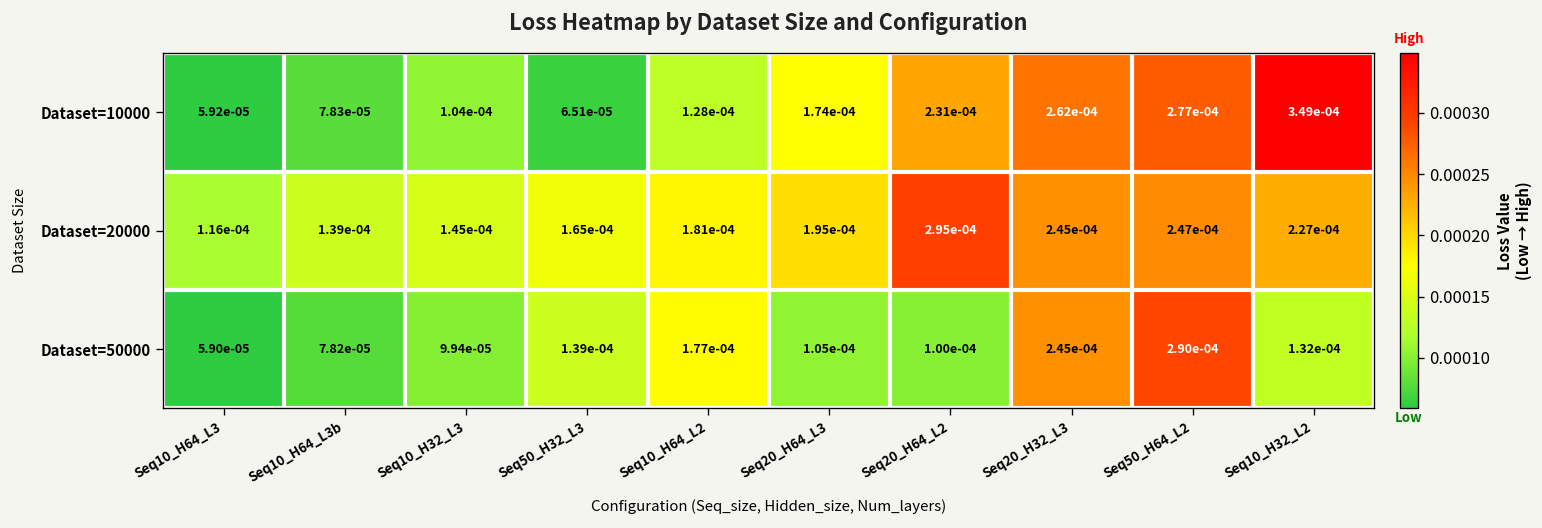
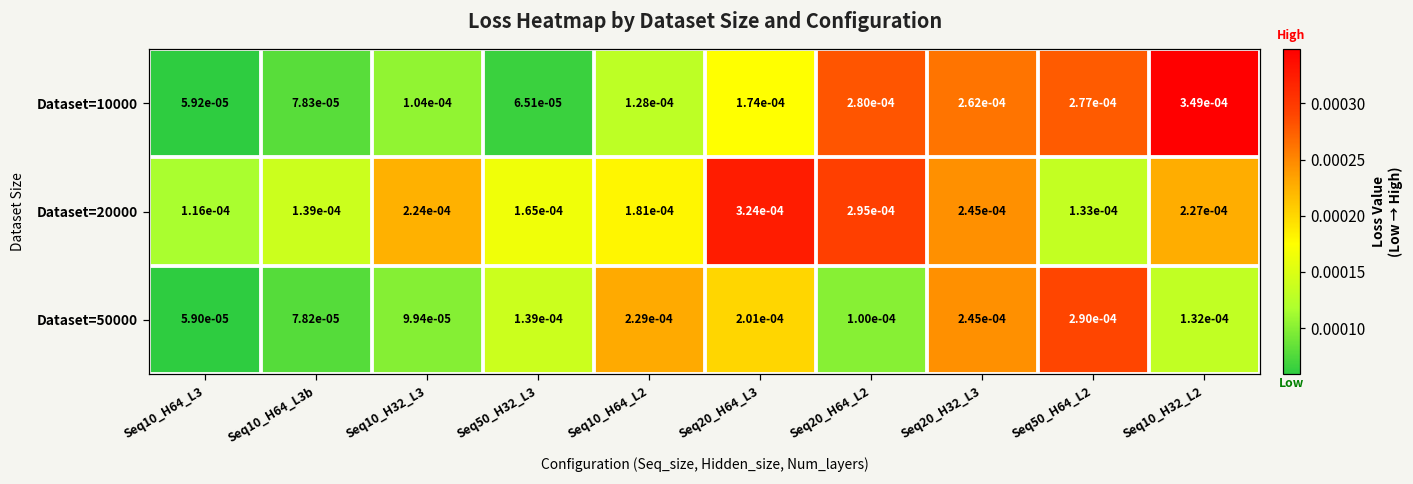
  {
    "Dataset=10000": {
      "Seq10_H64_L3": "5.92e-05",
      "Seq10_H64_L3b": "7.83e-05",
      "Seq10_H32_L3": "1.04e-04",
      "Seq50_H32_L3": "6.51e-05",
      "Seq10_H64_L2": "1.28e-04",
      "Seq20_H64_L3": "1.74e-04",
-     "Seq20_H64_L2": "2.31e-04",
+     "Seq20_H64_L2": "2.80e-04",
      "Seq20_H32_L3": "2.62e-04",
      "Seq50_H64_L2": "2.77e-04",
      "Seq10_H32_L2": "3.49e-04"
    },
    "Dataset=20000": {
      "Seq10_H64_L3": "1.16e-04",
      "Seq10_H64_L3b": "1.39e-04",
-     "Seq10_H32_L3": "1.45e-04",
+     "Seq10_H32_L3": "2.24e-04",
      "Seq50_H32_L3": "1.65e-04",
      "Seq10_H64_L2": "1.81e-04",
-     "Seq20_H64_L3": "1.95e-04",
+     "Seq20_H64_L3": "3.24e-04",
      "Seq20_H64_L2": "2.95e-04",
      "Seq20_H32_L3": "2.45e-04",
-     "Seq50_H64_L2": "2.47e-04",
+     "Seq50_H64_L2": "1.33e-04",
      "Seq10_H32_L2": "2.27e-04"
    },
    "Dataset=50000": {
      "Seq10_H64_L3": "5.90e-05",
      "Seq10_H64_L3b": "7.82e-05",
      "Seq10_H32_L3": "9.94e-05",
      "Seq50_H32_L3": "1.39e-04",
-     "Seq10_H64_L2": "1.77e-04",
-     "Seq20_H64_L3": "1.05e-04",
+     "Seq10_H64_L2": "2.29e-04",
+     "Seq20_H64_L3": "2.01e-04",
      "Seq20_H64_L2": "1.00e-04",
      "Seq20_H32_L3": "2.45e-04",
      "Seq50_H64_L2": "2.90e-04",
      "Seq10_H32_L2": "1.32e-04"
    }
  }
